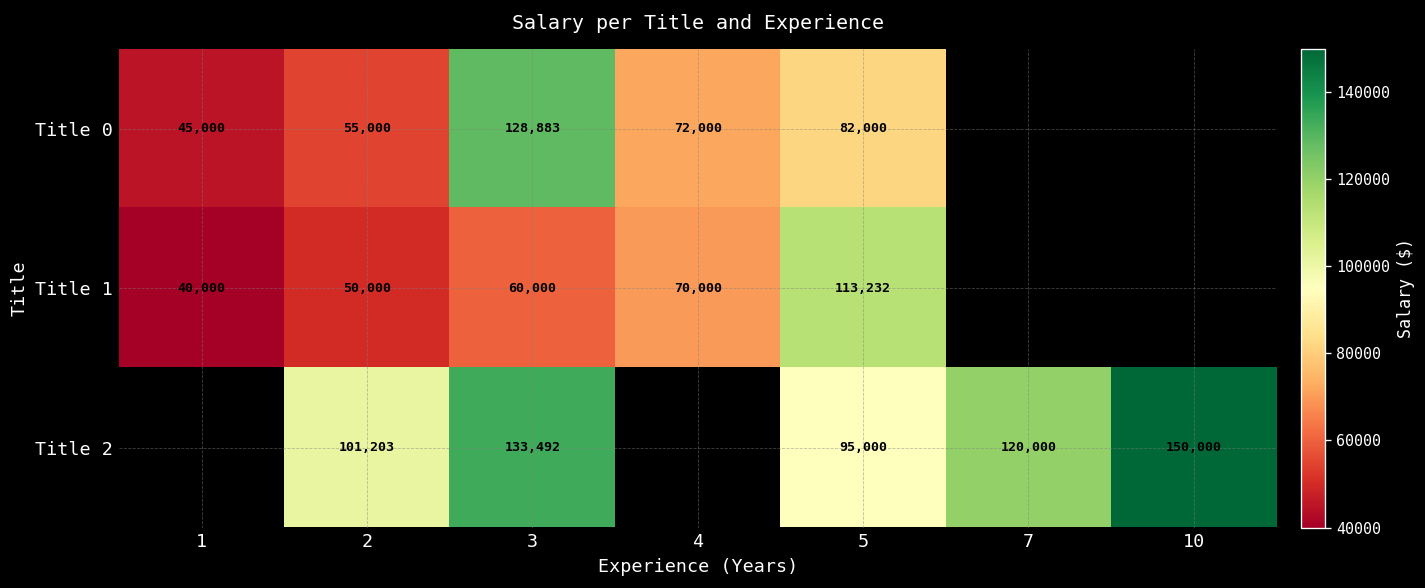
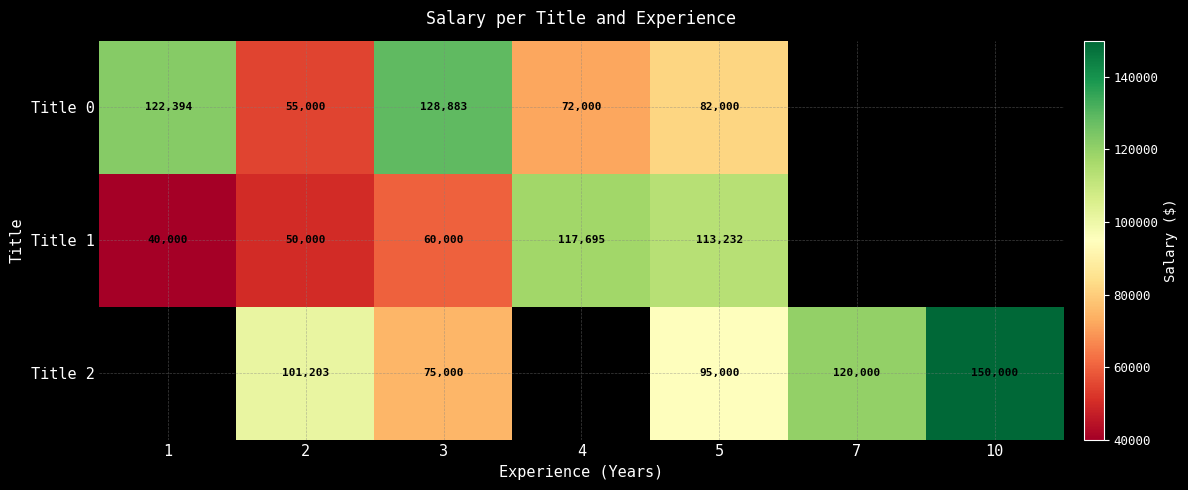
  {
    "Title 0": {
-     "1": "45,000",
+     "1": "122,394",
      "2": "55,000",
      "3": "128,883",
      "4": "72,000",
      "5": "82,000"
    },
    "Title 1": {
      "1": "40,000",
      "2": "50,000",
      "3": "60,000",
-     "4": "70,000",
+     "4": "117,695",
      "5": "113,232"
    },
    "Title 2": {
      "2": "101,203",
-     "3": "133,492",
+     "3": "75,000",
      "5": "95,000",
      "7": "120,000",
      "10": "150,000"
    }
  }
